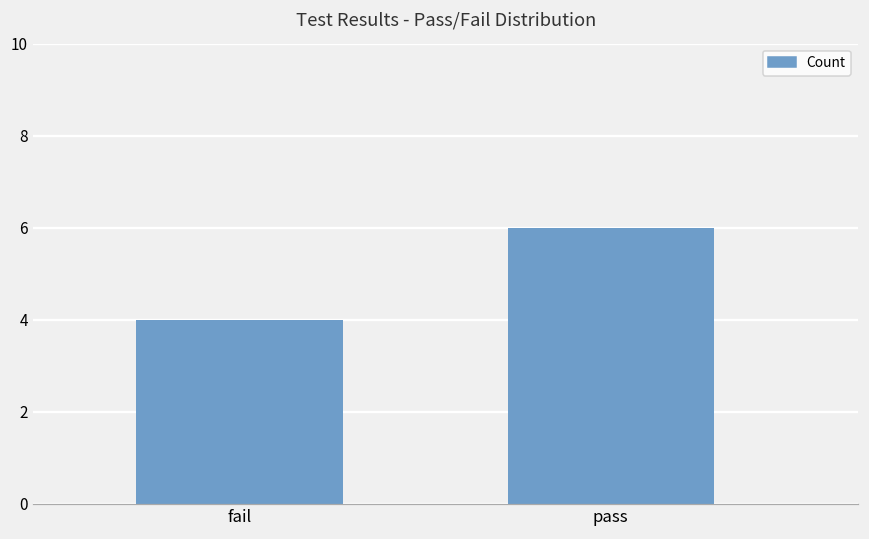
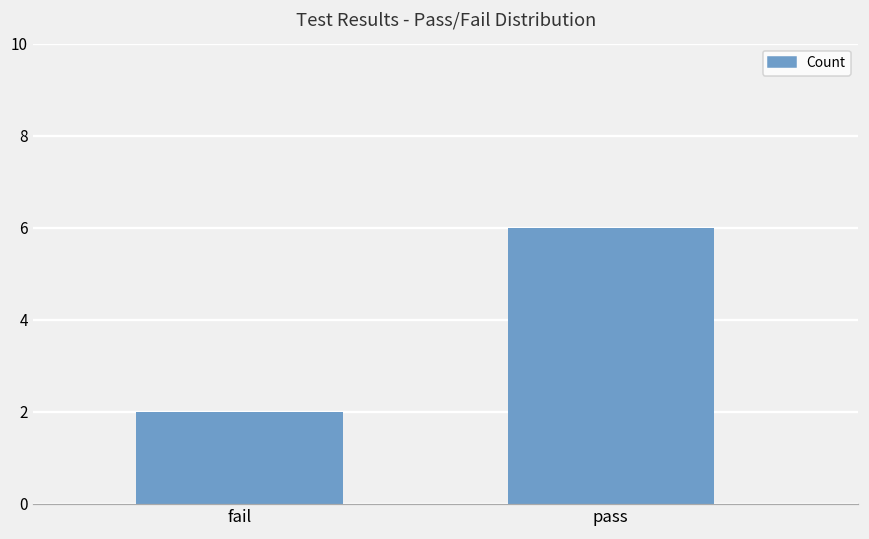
  {
-   "fail": 4,
+   "fail": 2,
    "pass": 6
  }
